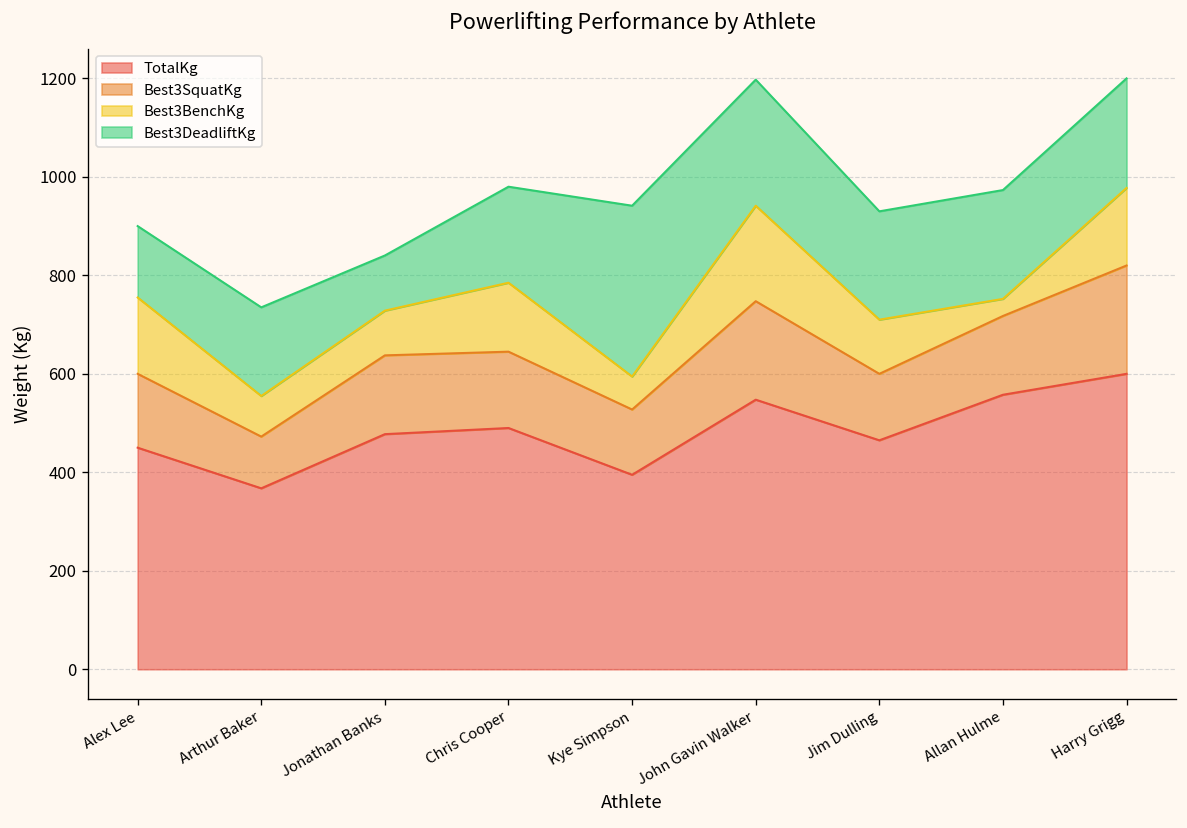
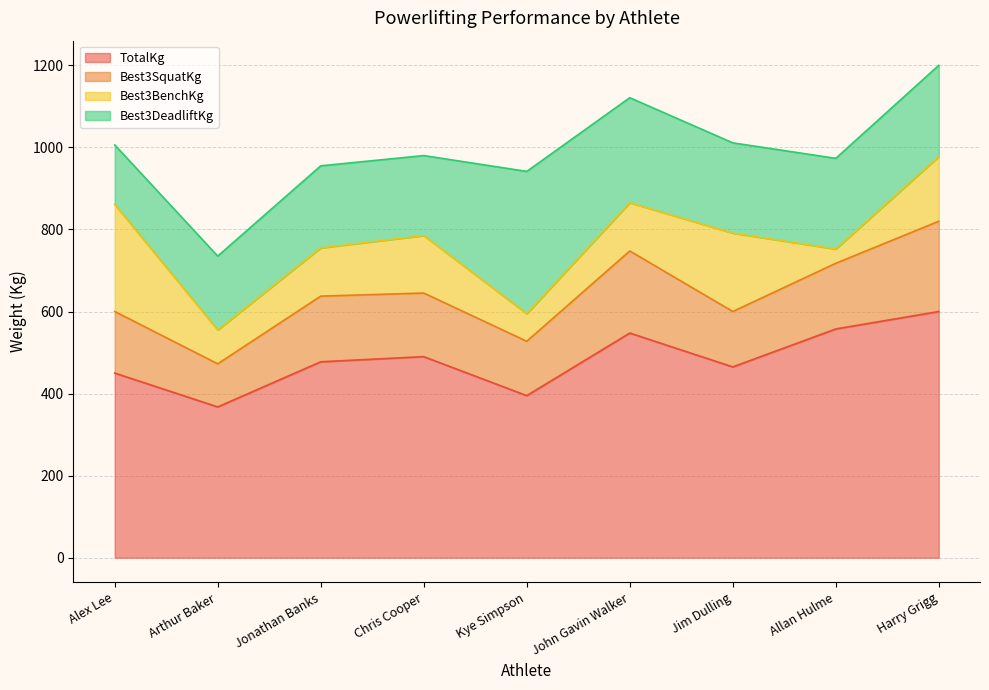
  {
    "Best3BenchKg": {
-     "Alex Lee": 160,
+     "Alex Lee": 260,
      "Arthur Baker": 80,
-     "Jonathan Banks": 90,
+     "Jonathan Banks": 120,
      "Chris Cooper": 140,
      "Kye Simpson": 70,
-     "John Gavin Walker": 190,
-     "Jim Dulling": 110,
+     "John Gavin Walker": 120,
+     "Jim Dulling": 190,
      "Allan Hulme": 30,
      "Harry Grigg": 160
    },
    "Best3DeadliftKg": {
      "Alex Lee": 150,
      "Arthur Baker": 180,
-     "Jonathan Banks": 110,
+     "Jonathan Banks": 200,
      "Chris Cooper": 200,
      "Kye Simpson": 350,
      "John Gavin Walker": 260,
      "Jim Dulling": 220,
      "Allan Hulme": 220,
      "Harry Grigg": 220
    }
  }
